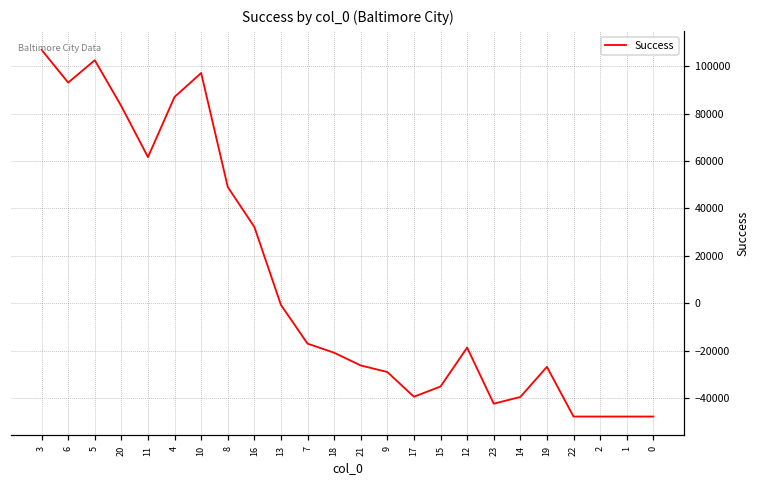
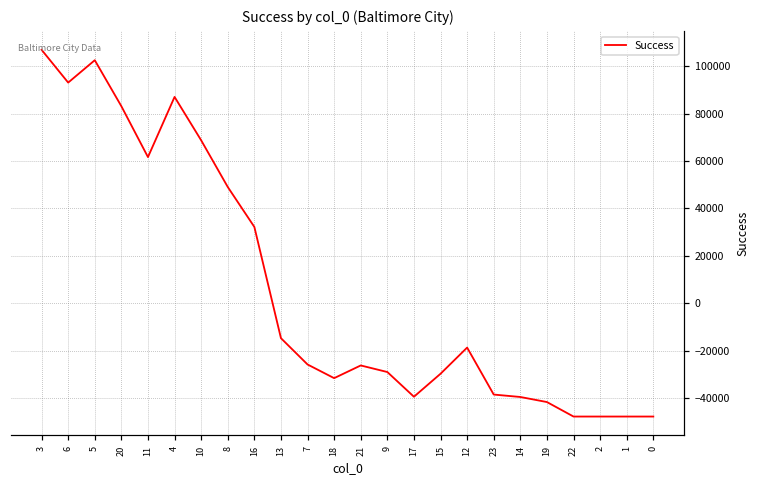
  {
    "3": 107000,
    "6": 93000,
    "5": 103000,
    "20": 83000,
    "11": 62000,
    "4": 87000,
-   "10": 97000,
+   "10": 69000,
    "8": 49000,
    "16": 32000,
-   "13": -1000,
-   "7": -17000,
-   "18": -21000,
+   "13": -15000,
+   "7": -26000,
+   "18": -32000,
    "21": -26000,
    "9": -29000,
    "17": -39000,
-   "15": -35000,
+   "15": -30000,
    "12": -19000,
-   "23": -42000,
+   "23": -39000,
    "14": -40000,
-   "19": -27000,
+   "19": -42000,
    "22": -48000,
    "2": -48000,
    "1": -48000,
    "0": -48000
  }
